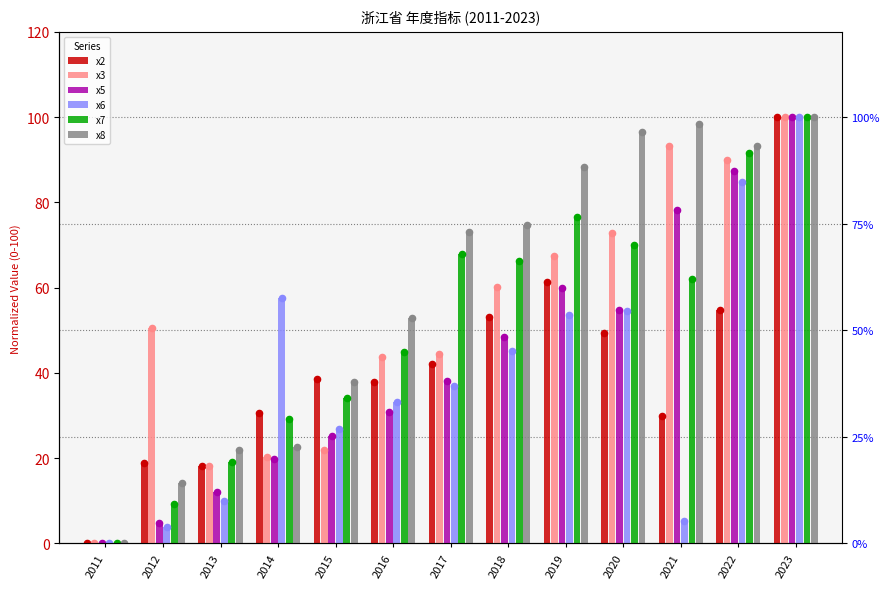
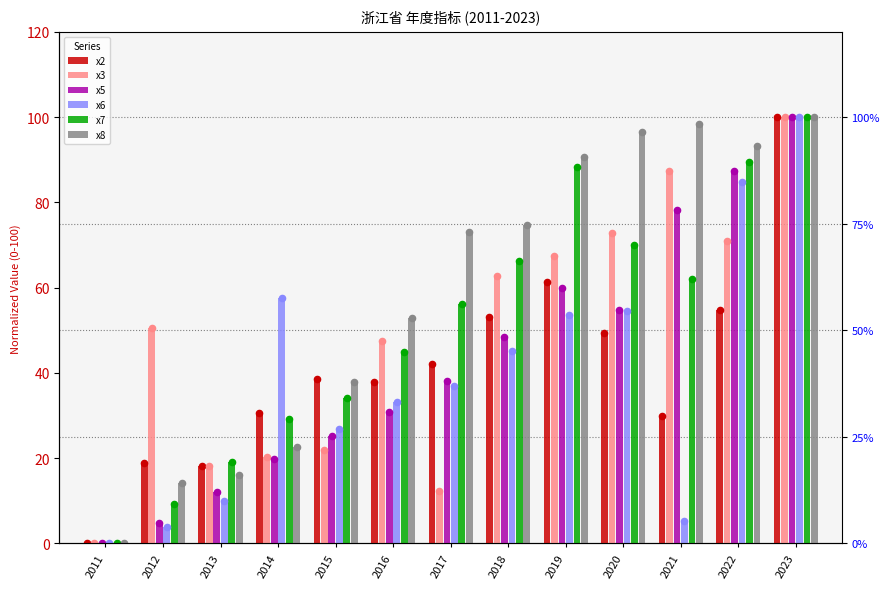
  {
    "x3": {
      "2011": 0,
      "2012": 50,
      "2013": 18,
      "2014": 20,
      "2015": 22,
-     "2016": 44,
-     "2017": 44,
-     "2018": 60,
+     "2016": 48,
+     "2017": 12,
+     "2018": 63,
      "2019": 67,
      "2020": 73,
-     "2021": 93,
-     "2022": 90,
+     "2021": 87,
+     "2022": 71,
      "2023": 100
    },
    "x6": {
      "2011": 0,
      "2012": 4,
      "2013": 10,
      "2014": 58,
      "2015": 27,
      "2016": 33,
      "2017": 37,
      "2018": 45,
      "2019": 54,
      "2020": 55,
      "2021": 5,
      "2022": 85,
      "2023": 100
    },
    "x7": {
      "2011": 0,
      "2012": 9,
      "2013": 19,
      "2014": 29,
      "2015": 34,
      "2016": 45,
-     "2017": 68,
+     "2017": 56,
      "2018": 66,
-     "2019": 77,
+     "2019": 88,
      "2020": 70,
      "2021": 62,
-     "2022": 92,
+     "2022": 89,
      "2023": 100
    },
    "x8": {
      "2011": 0,
      "2012": 14,
-     "2013": 22,
+     "2013": 16,
      "2014": 23,
      "2015": 38,
      "2016": 53,
      "2017": 73,
      "2018": 75,
-     "2019": 88,
+     "2019": 91,
      "2020": 97,
      "2021": 98,
      "2022": 93,
      "2023": 100
    }
  }
